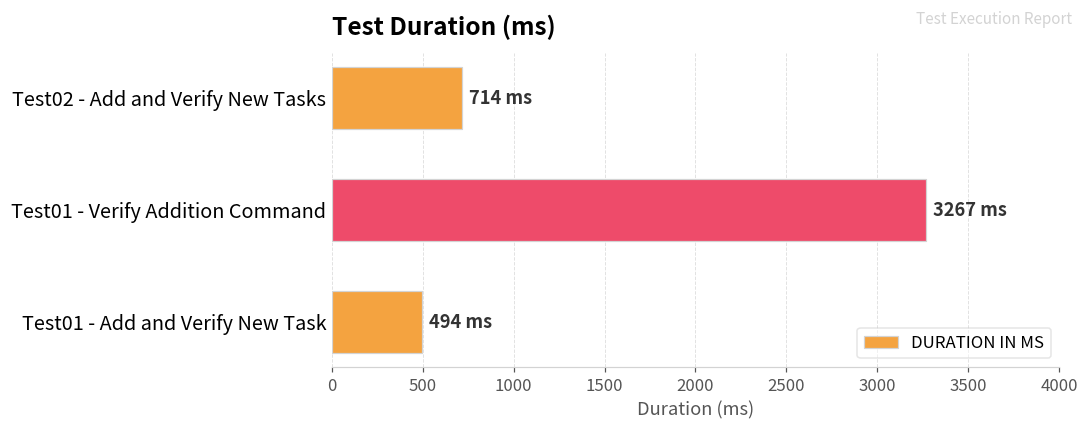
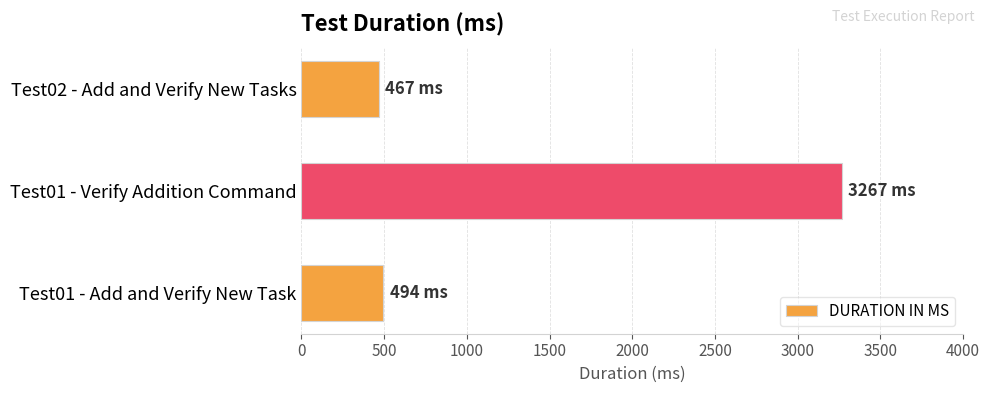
  {
-   "Test02 - Add and Verify New Tasks": 714,
+   "Test02 - Add and Verify New Tasks": 467,
    "Test01 - Verify Addition Command": 3267,
    "Test01 - Add and Verify New Task": 494
  }
